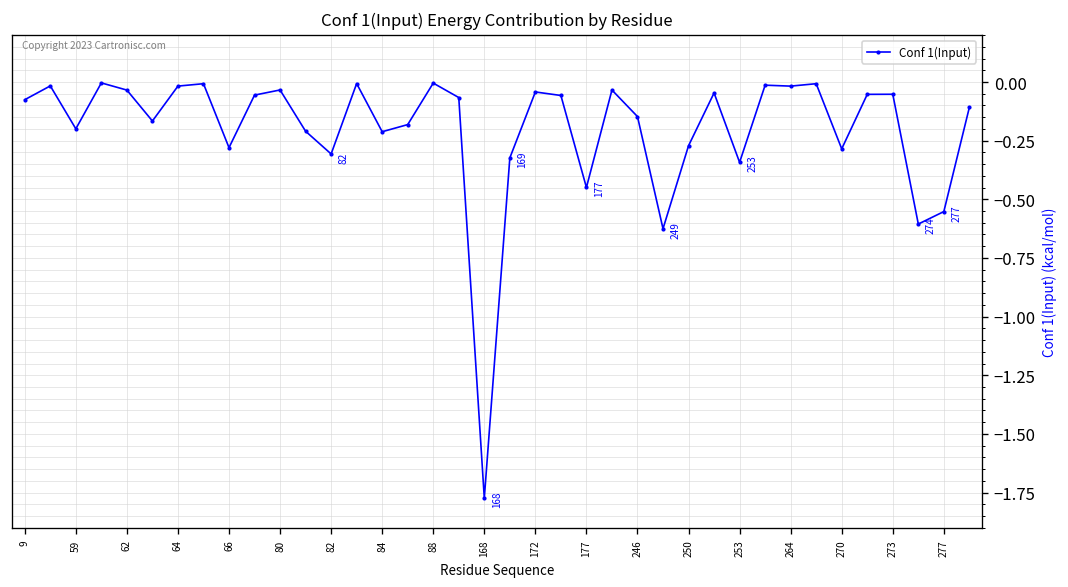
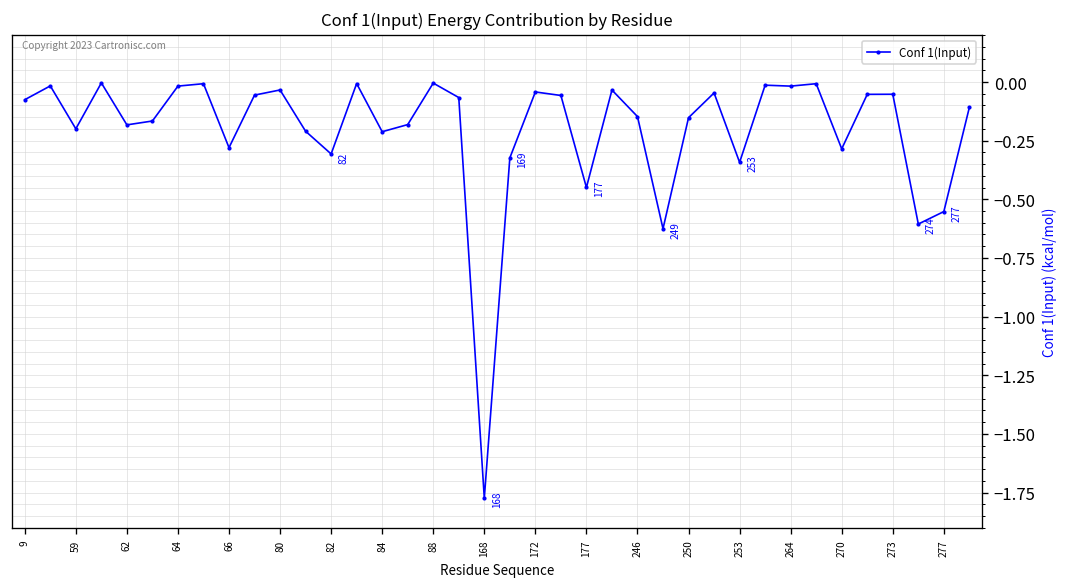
  {
    "59": -0.20,
-   "62": -0.03,
+   "62": -0.18,
    "64": -0.02,
    "66": -0.28,
    "80": -0.03,
    "84": -0.21,
    "88": 0.00,
    "172": -0.04,
    "246": -0.15,
-   "250": -0.27,
+   "250": -0.15,
    "264": -0.02,
    "270": -0.28,
    "273": -0.05
  }
